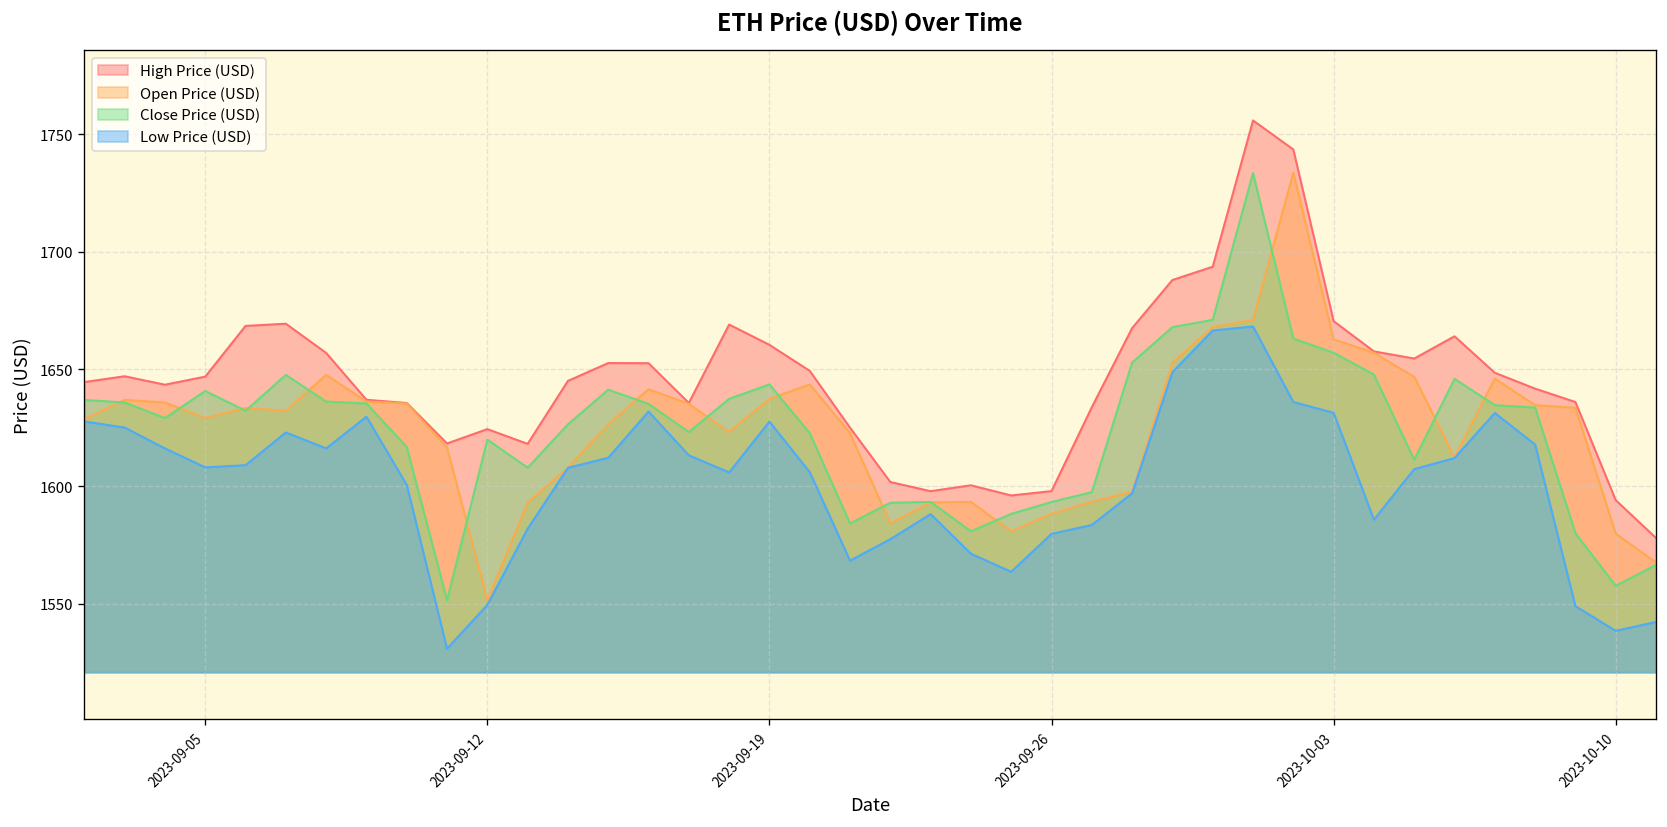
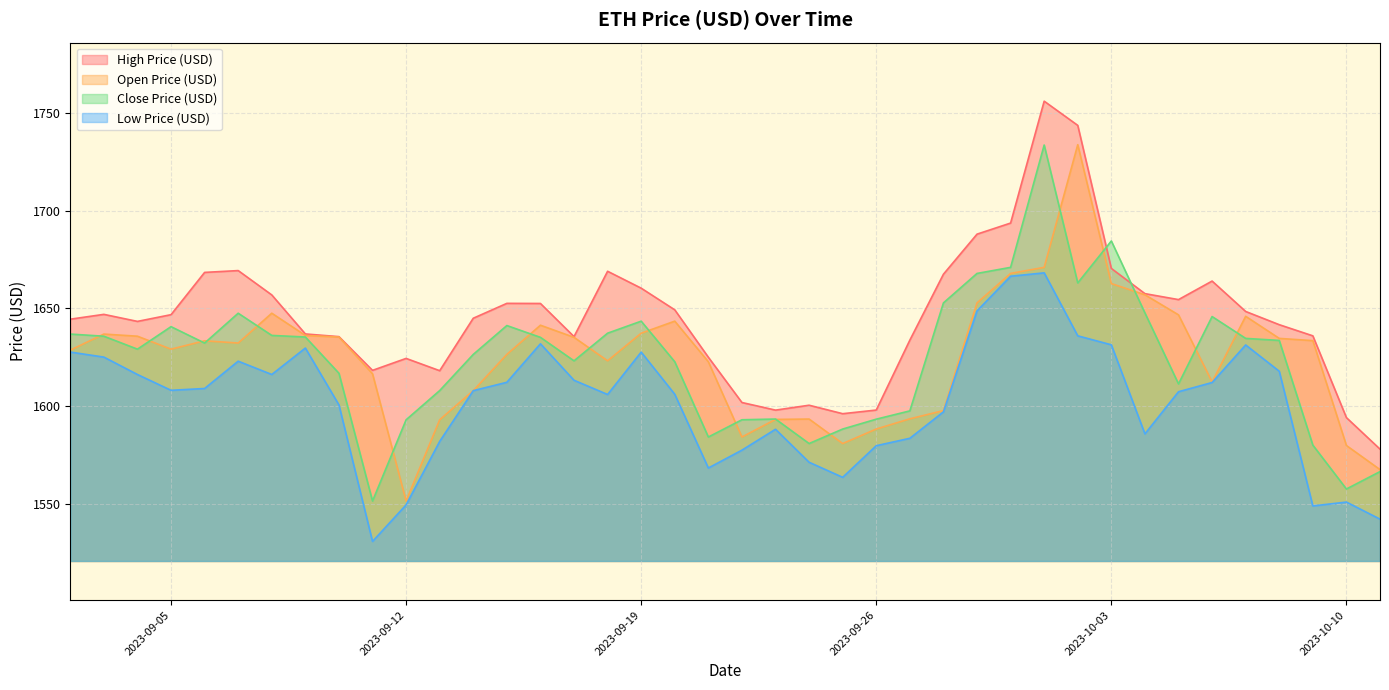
  {
    "Close Price (USD)": {
      "2023-09-05": 1641,
-     "2023-09-12": 1620,
+     "2023-09-12": 1593,
      "2023-09-19": 1643,
      "2023-09-26": 1593,
-     "2023-10-03": 1657,
+     "2023-10-03": 1685,
      "2023-10-10": 1558
    },
    "Low Price (USD)": {
      "2023-09-05": 1608,
      "2023-09-12": 1550,
      "2023-09-19": 1628,
      "2023-09-26": 1580,
      "2023-10-03": 1631,
-     "2023-10-10": 1538
+     "2023-10-10": 1551
    }
  }
